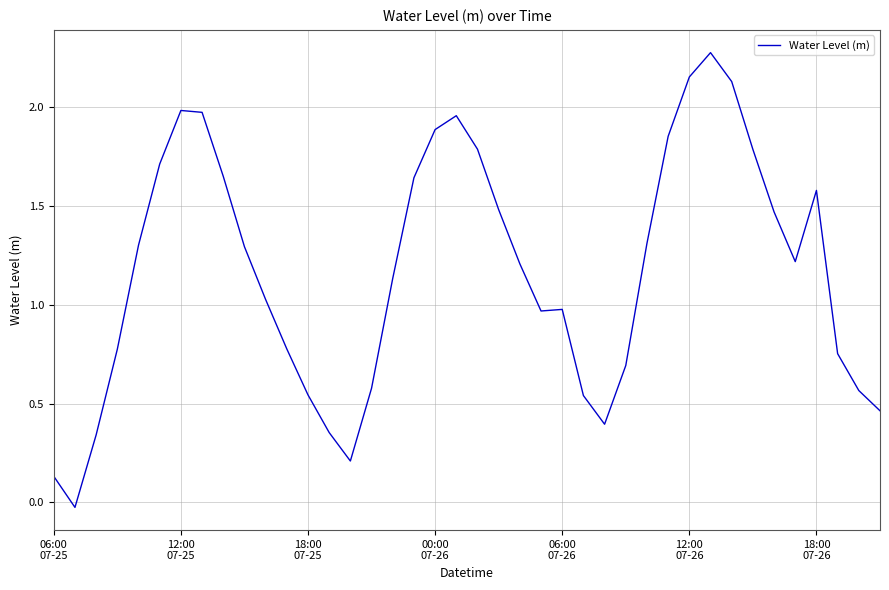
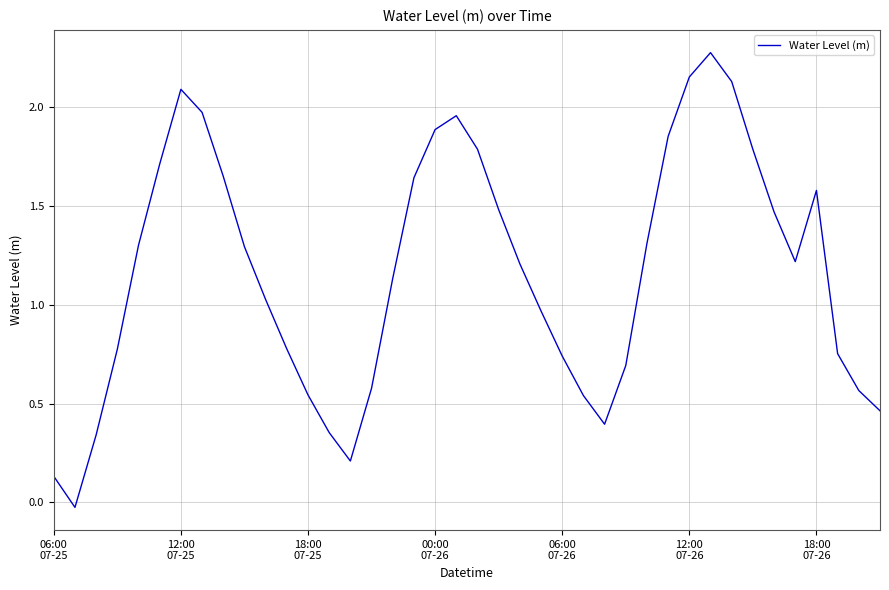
  {
    "06:00 07-25": 0.13,
-   "12:00 07-25": 1.98,
+   "12:00 07-25": 2.09,
    "18:00 07-25": 0.54,
    "00:00 07-26": 1.89,
-   "06:00 07-26": 0.98,
+   "06:00 07-26": 0.74,
    "12:00 07-26": 2.15,
    "18:00 07-26": 1.58
  }
